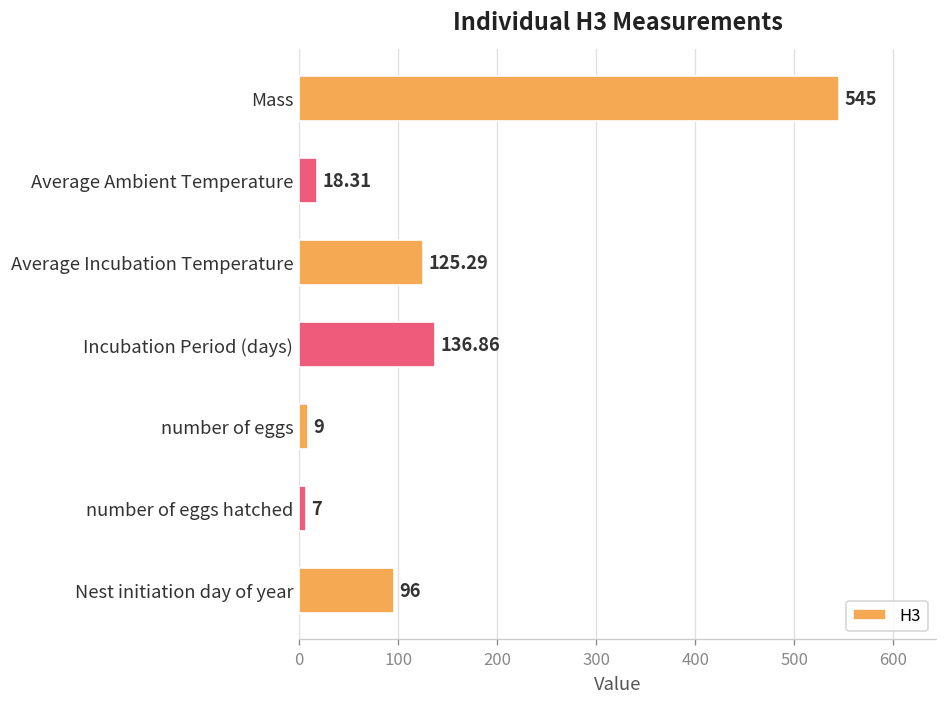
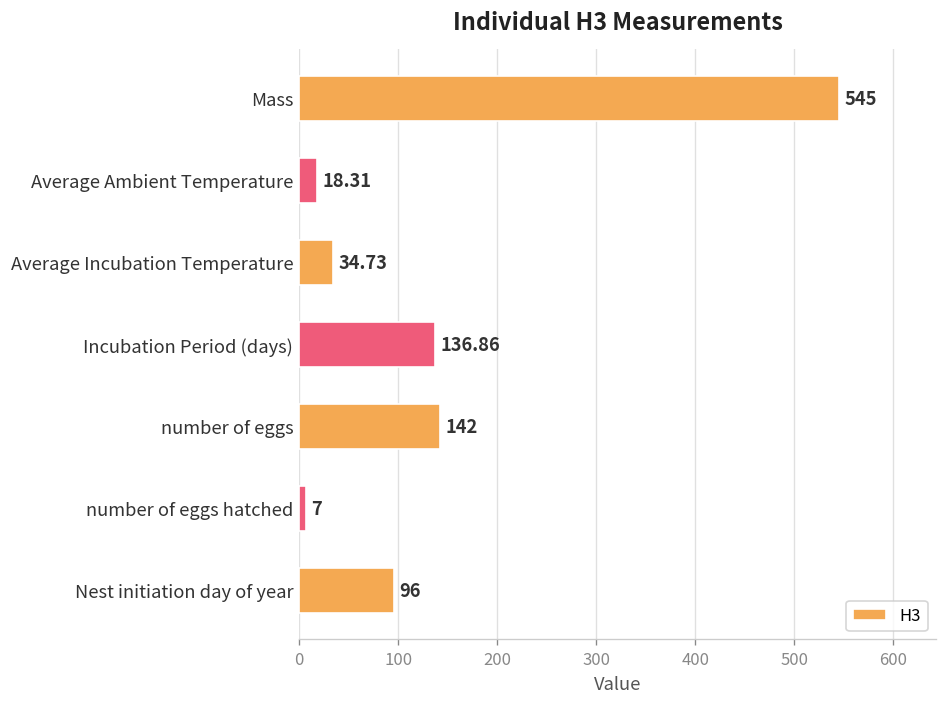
  {
    "Mass": 545,
    "Average Ambient Temperature": 18.31,
-   "Average Incubation Temperature": 125.29,
+   "Average Incubation Temperature": 34.73,
    "Incubation Period (days)": 136.86,
-   "number of eggs": 9,
+   "number of eggs": 142,
    "number of eggs hatched": 7,
    "Nest initiation day of year": 96
  }
